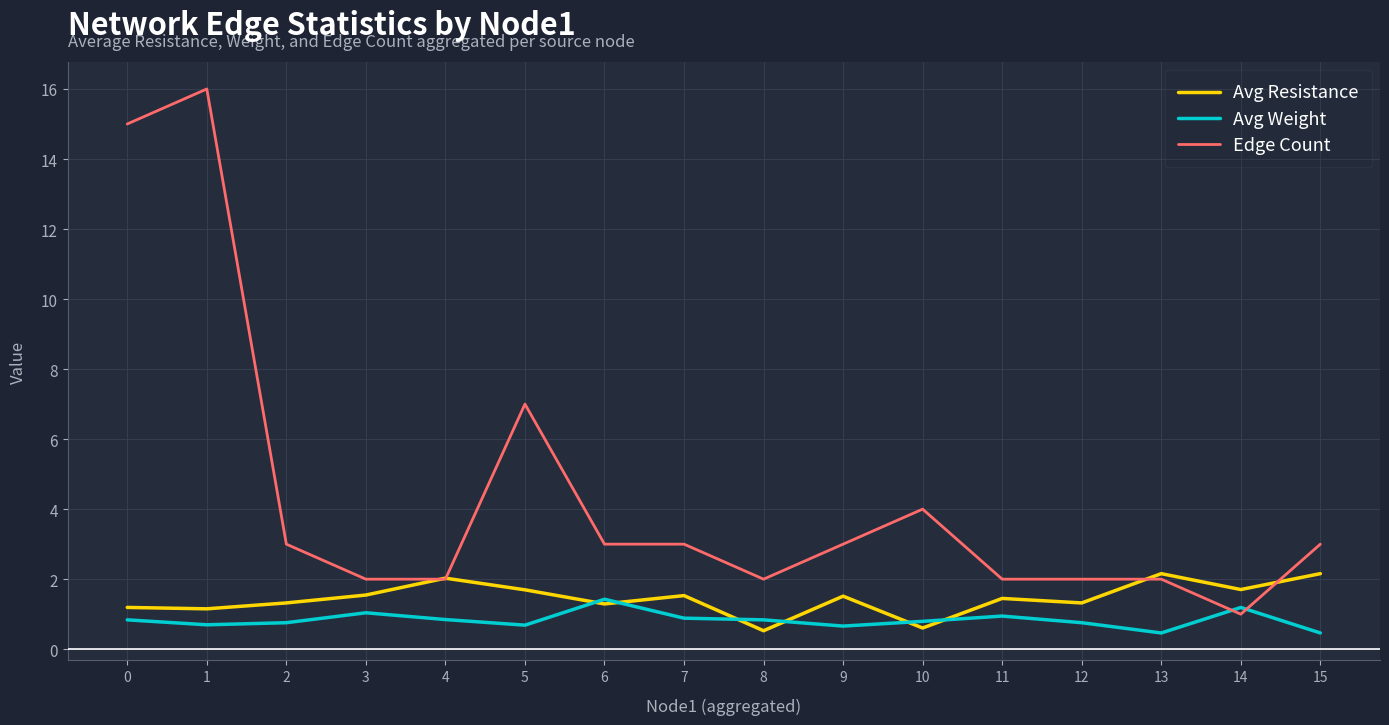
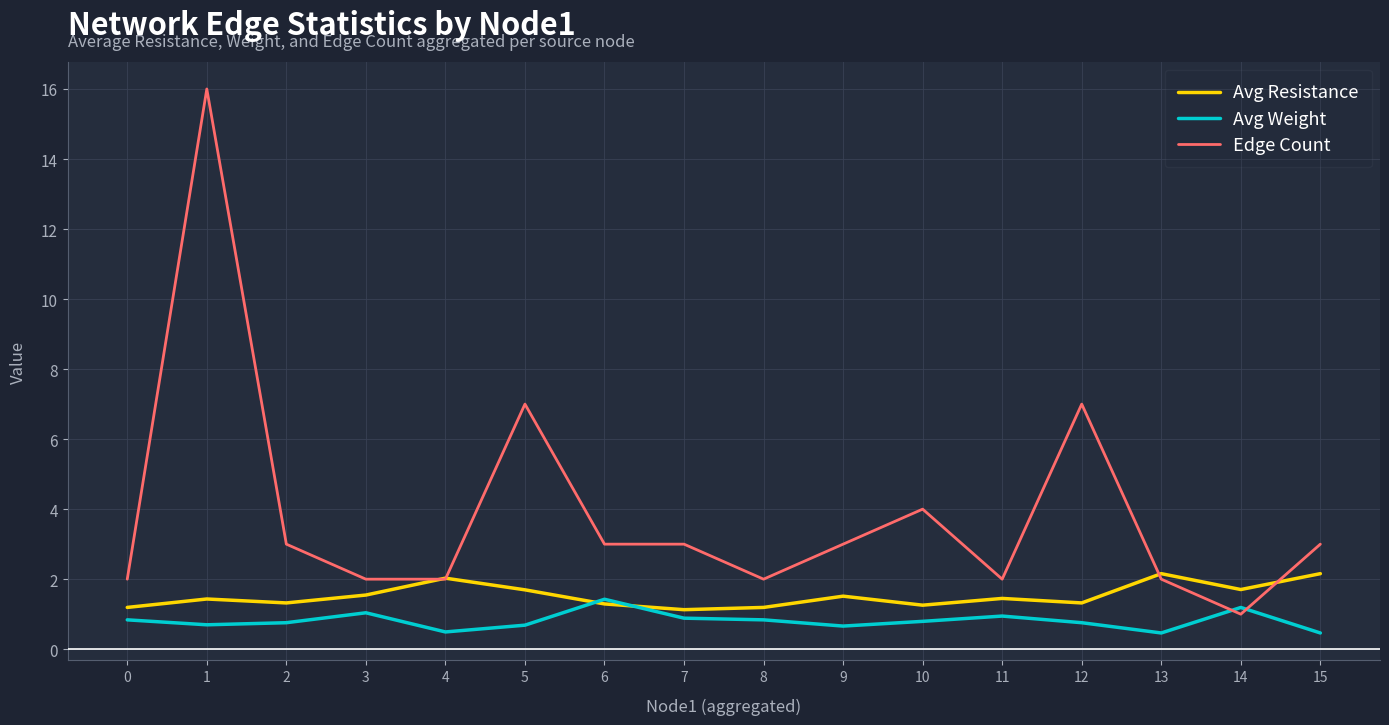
  {
    "Avg Resistance": {
      "0": 1.2,
-     "1": 1.2,
+     "1": 1.4,
      "2": 1.3,
      "3": 1.5,
      "5": 1.7,
      "6": 1.3,
-     "7": 1.5,
-     "8": 0.5,
+     "7": 1.1,
+     "8": 1.2,
      "9": 1.5,
-     "10": 0.6,
+     "10": 1.3,
      "11": 1.5,
      "12": 1.3,
      "13": 2.2,
      "14": 1.7,
      "15": 2.2
    },
    "Avg Weight": {
      "0": 0.8,
      "1": 0.7,
      "2": 0.8,
      "3": 1.0,
-     "4": 0.8,
+     "4": 0.5,
      "5": 0.7,
      "6": 1.4,
      "7": 0.9,
      "8": 0.8,
      "9": 0.7,
      "10": 0.8,
      "11": 0.9,
      "12": 0.8,
      "13": 0.5,
      "14": 1.2,
      "15": 0.5
    },
    "Edge Count": {
-     "0": 15,
+     "0": 2,
      "1": 16,
      "2": 3,
      "3": 2,
      "5": 7,
      "6": 3,
      "7": 3,
      "8": 2,
      "9": 3,
      "10": 4,
      "11": 2,
-     "12": 2,
+     "12": 7,
      "13": 2,
      "14": 1,
      "15": 3
    }
  }
